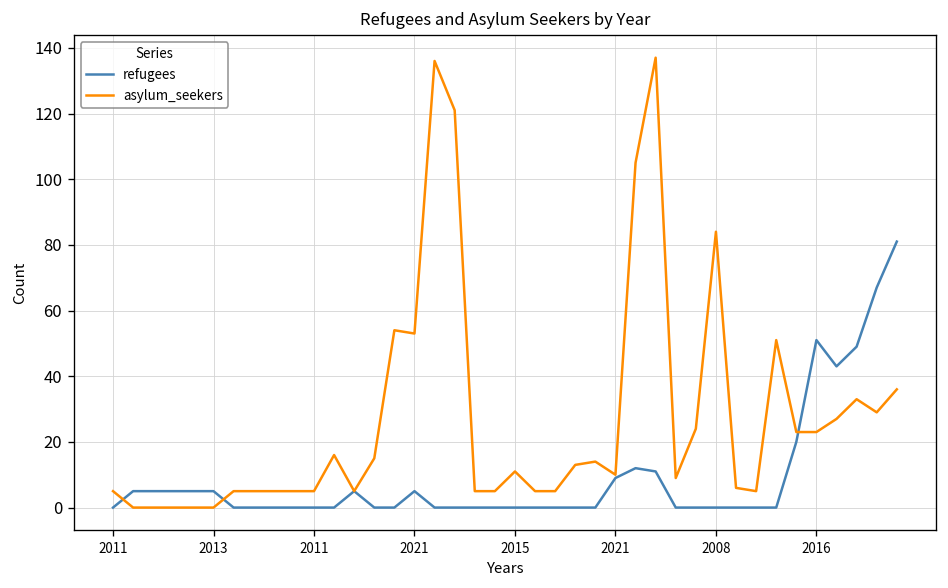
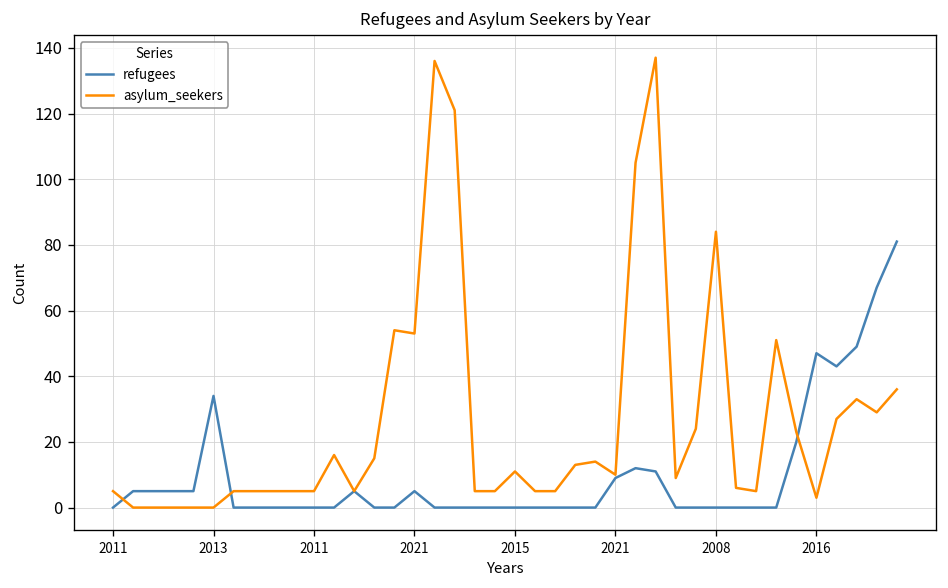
  {
    "refugees": {
-     "2013": 5,
+     "2013": 34,
      "2015": 0,
      "2008": 0,
-     "2016": 51
+     "2016": 47
    },
    "asylum_seekers": {
      "2013": 0,
      "2015": 11,
      "2008": 84,
-     "2016": 23
+     "2016": 3
    }
  }
